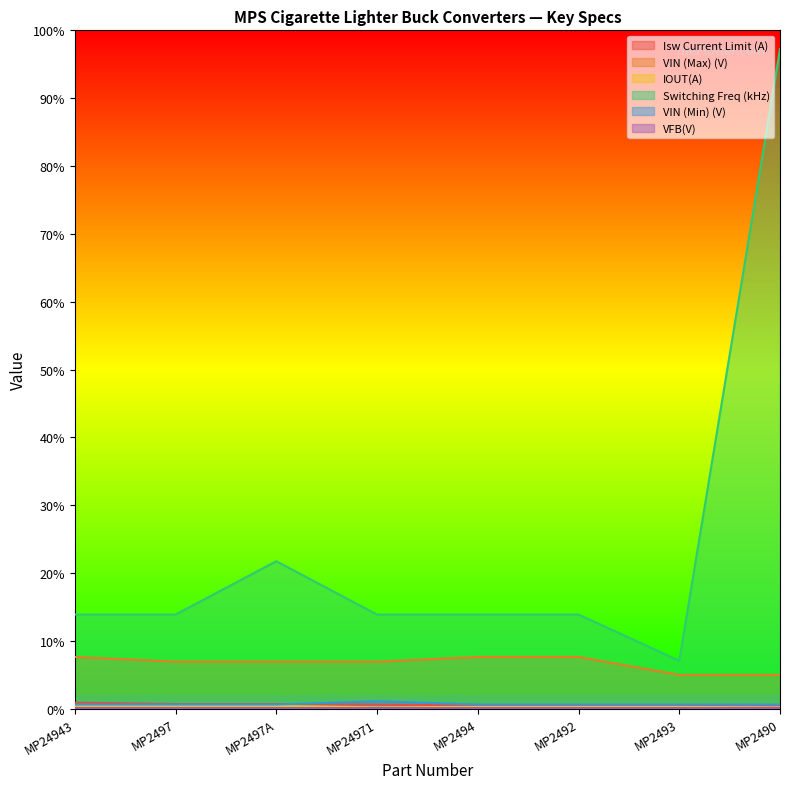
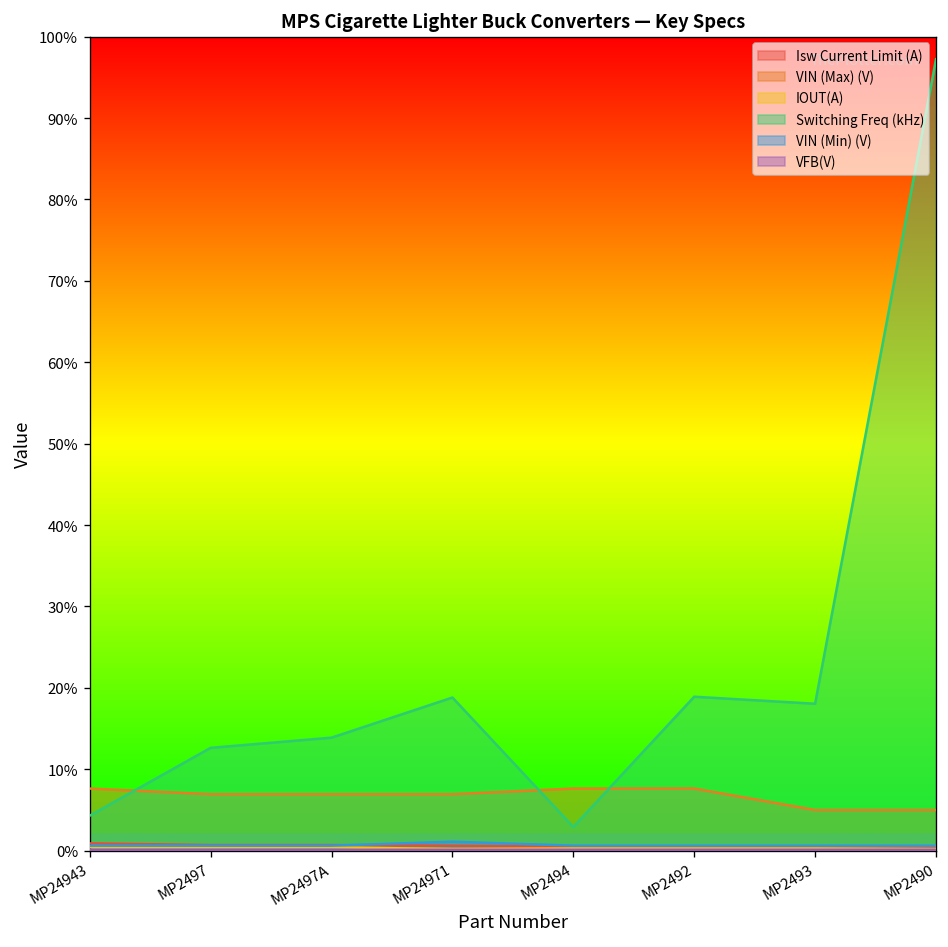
  {
    "Switching Freq (kHz)": {
-     "MP24943": "14%",
-     "MP2497": "14%",
-     "MP2497A": "22%",
-     "MP24971": "14%",
-     "MP2494": "14%",
-     "MP2492": "14%",
-     "MP2493": "7%",
+     "MP24943": "4%",
+     "MP2497": "13%",
+     "MP2497A": "14%",
+     "MP24971": "19%",
+     "MP2494": "3%",
+     "MP2492": "19%",
+     "MP2493": "18%",
      "MP2490": "97%"
    }
  }
